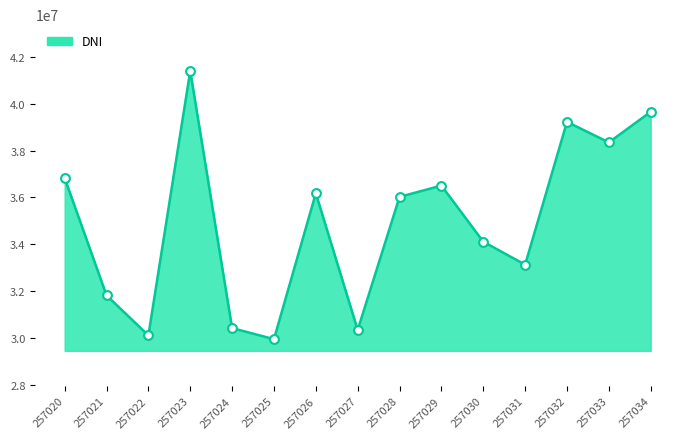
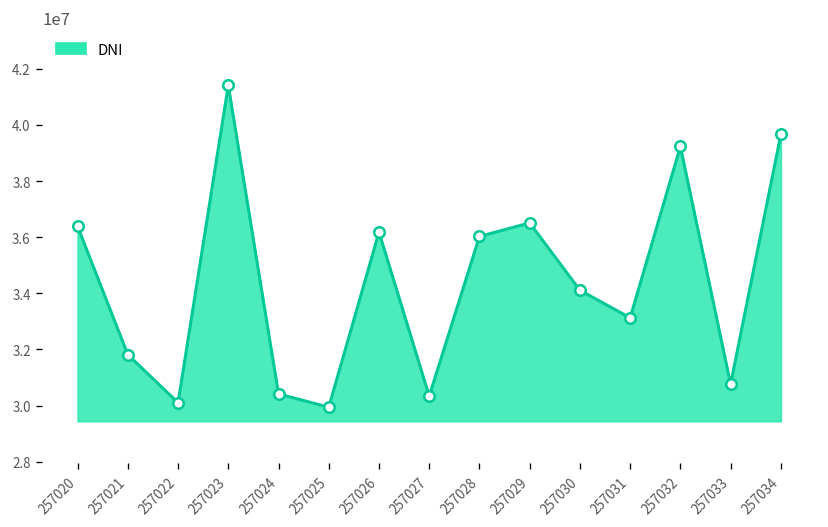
  {
-   "257020": 36800000,
+   "257020": 36400000,
    "257021": 31800000,
    "257022": 30100000,
    "257023": 41400000,
    "257024": 30400000,
    "257025": 29900000,
    "257026": 36200000,
    "257027": 30300000,
    "257028": 36000000,
    "257029": 36500000,
    "257030": 34100000,
    "257031": 33100000,
    "257032": 39200000,
-   "257033": 38400000,
+   "257033": 30800000,
    "257034": 39700000
  }
